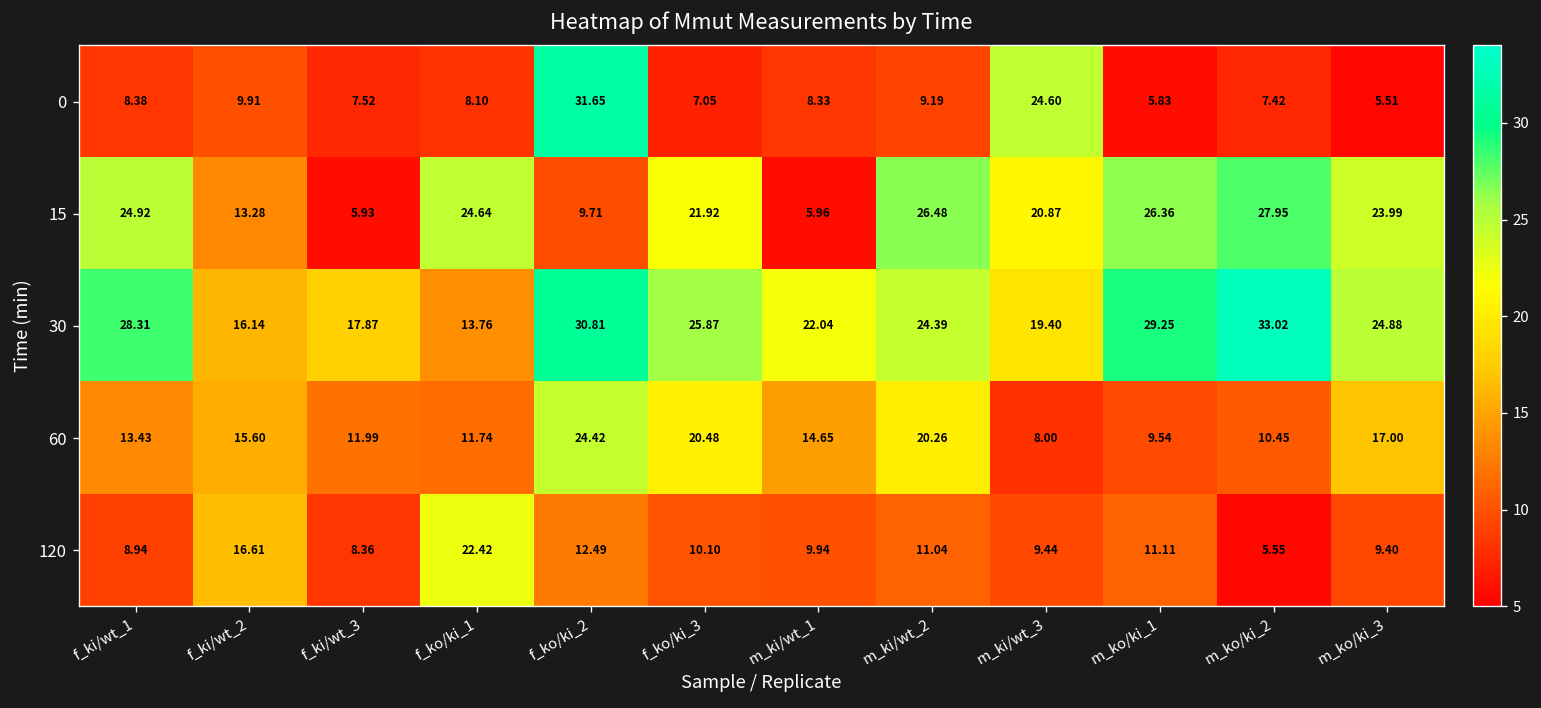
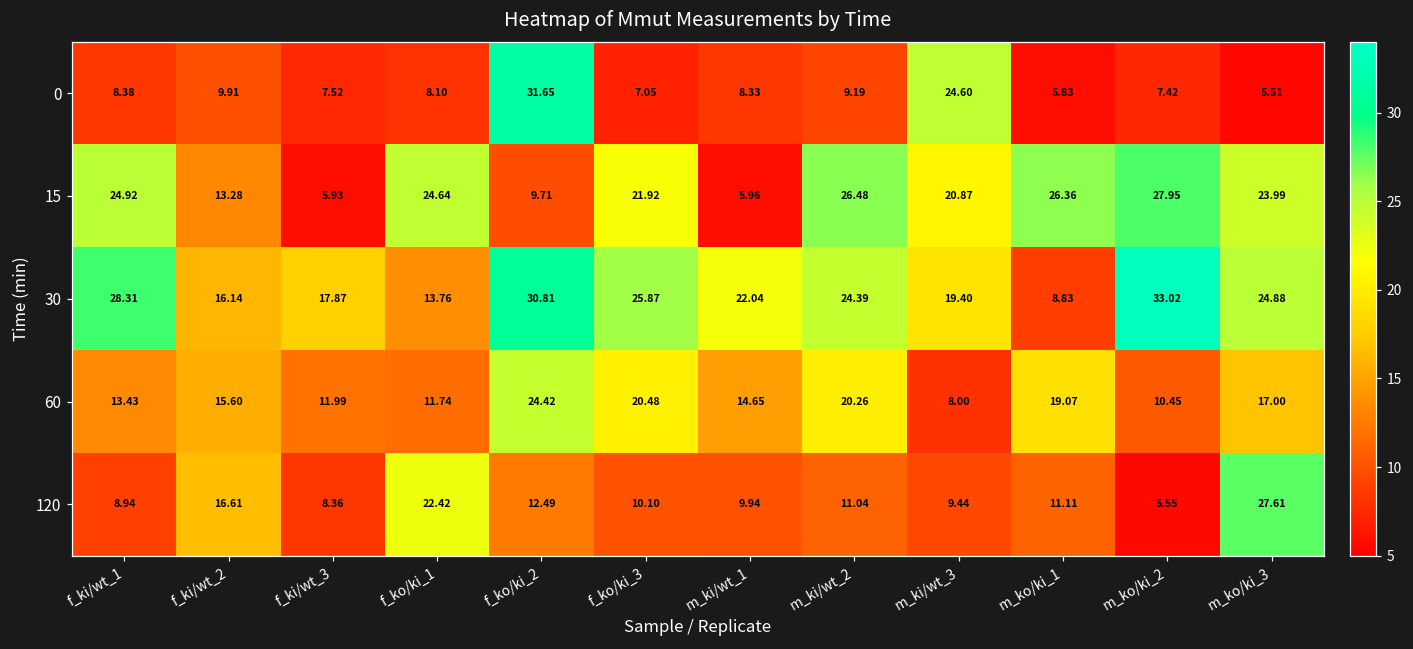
  {
    "0": {
      "f_ki/wt_1": 8.38,
      "f_ki/wt_2": 9.91,
      "f_ki/wt_3": 7.52,
      "f_ko/ki_1": 8.10,
      "f_ko/ki_2": 31.65,
      "f_ko/ki_3": 7.05,
      "m_ki/wt_1": 8.33,
      "m_ki/wt_2": 9.19,
      "m_ki/wt_3": 24.60,
      "m_ko/ki_1": 5.83,
      "m_ko/ki_2": 7.42,
      "m_ko/ki_3": 5.51
    },
    "15": {
      "f_ki/wt_1": 24.92,
      "f_ki/wt_2": 13.28,
      "f_ki/wt_3": 5.93,
      "f_ko/ki_1": 24.64,
      "f_ko/ki_2": 9.71,
      "f_ko/ki_3": 21.92,
      "m_ki/wt_1": 5.96,
      "m_ki/wt_2": 26.48,
      "m_ki/wt_3": 20.87,
      "m_ko/ki_1": 26.36,
      "m_ko/ki_2": 27.95,
      "m_ko/ki_3": 23.99
    },
    "30": {
      "f_ki/wt_1": 28.31,
      "f_ki/wt_2": 16.14,
      "f_ki/wt_3": 17.87,
      "f_ko/ki_1": 13.76,
      "f_ko/ki_2": 30.81,
      "f_ko/ki_3": 25.87,
      "m_ki/wt_1": 22.04,
      "m_ki/wt_2": 24.39,
      "m_ki/wt_3": 19.40,
-     "m_ko/ki_1": 29.25,
+     "m_ko/ki_1": 8.83,
      "m_ko/ki_2": 33.02,
      "m_ko/ki_3": 24.88
    },
    "60": {
      "f_ki/wt_1": 13.43,
      "f_ki/wt_2": 15.60,
      "f_ki/wt_3": 11.99,
      "f_ko/ki_1": 11.74,
      "f_ko/ki_2": 24.42,
      "f_ko/ki_3": 20.48,
      "m_ki/wt_1": 14.65,
      "m_ki/wt_2": 20.26,
      "m_ki/wt_3": 8.00,
-     "m_ko/ki_1": 9.54,
+     "m_ko/ki_1": 19.07,
      "m_ko/ki_2": 10.45,
      "m_ko/ki_3": 17.00
    },
    "120": {
      "f_ki/wt_1": 8.94,
      "f_ki/wt_2": 16.61,
      "f_ki/wt_3": 8.36,
      "f_ko/ki_1": 22.42,
      "f_ko/ki_2": 12.49,
      "f_ko/ki_3": 10.10,
      "m_ki/wt_1": 9.94,
      "m_ki/wt_2": 11.04,
      "m_ki/wt_3": 9.44,
      "m_ko/ki_1": 11.11,
      "m_ko/ki_2": 5.55,
-     "m_ko/ki_3": 9.40
+     "m_ko/ki_3": 27.61
    }
  }
